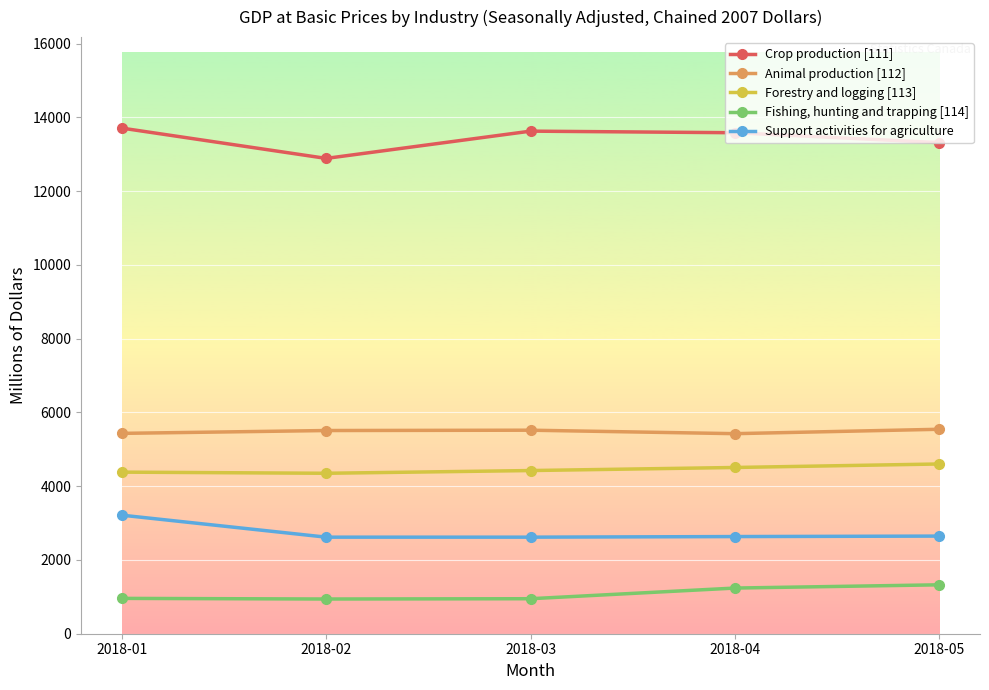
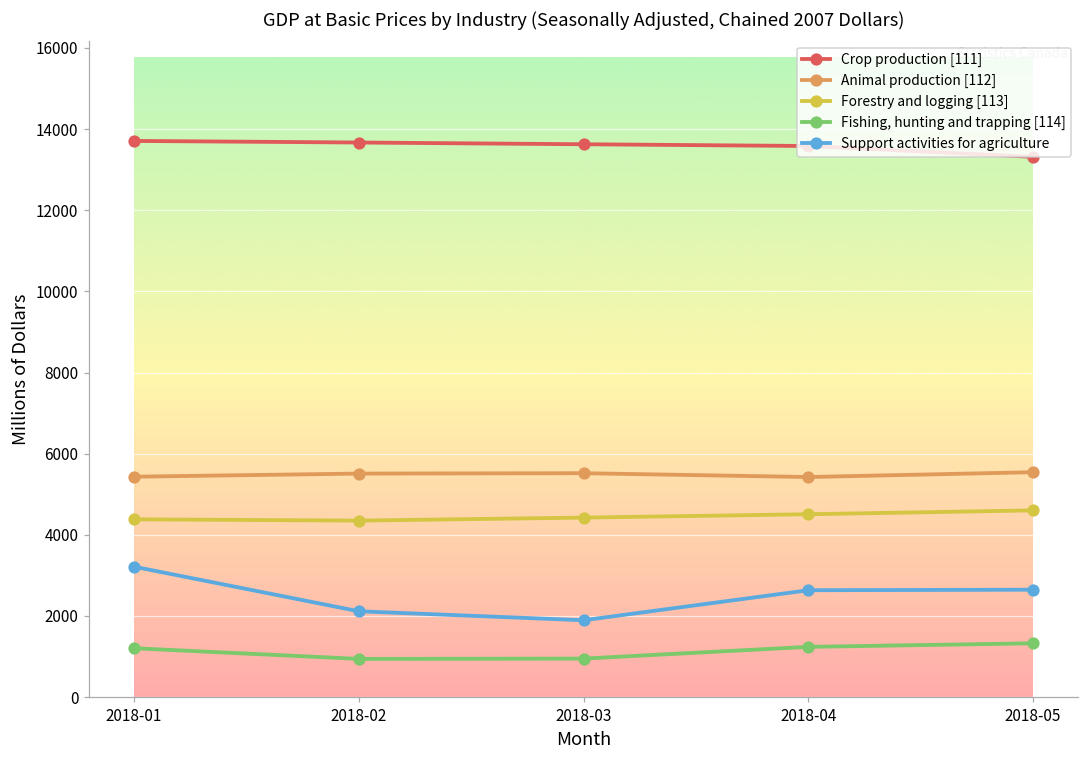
  {
    "Crop production [111]": {
      "2018-01": 13700,
-     "2018-02": 12900,
+     "2018-02": 13700,
      "2018-03": 13600
    },
    "Fishing, hunting and trapping [114]": {
-     "2018-01": 1000,
+     "2018-01": 1200,
      "2018-02": 900,
      "2018-03": 900,
      "2018-04": 1200,
      "2018-05": 1300
    },
    "Support activities for agriculture": {
      "2018-01": 3200,
-     "2018-02": 2600,
-     "2018-03": 2600,
+     "2018-02": 2100,
+     "2018-03": 1900,
      "2018-04": 2600,
      "2018-05": 2600
    }
  }
